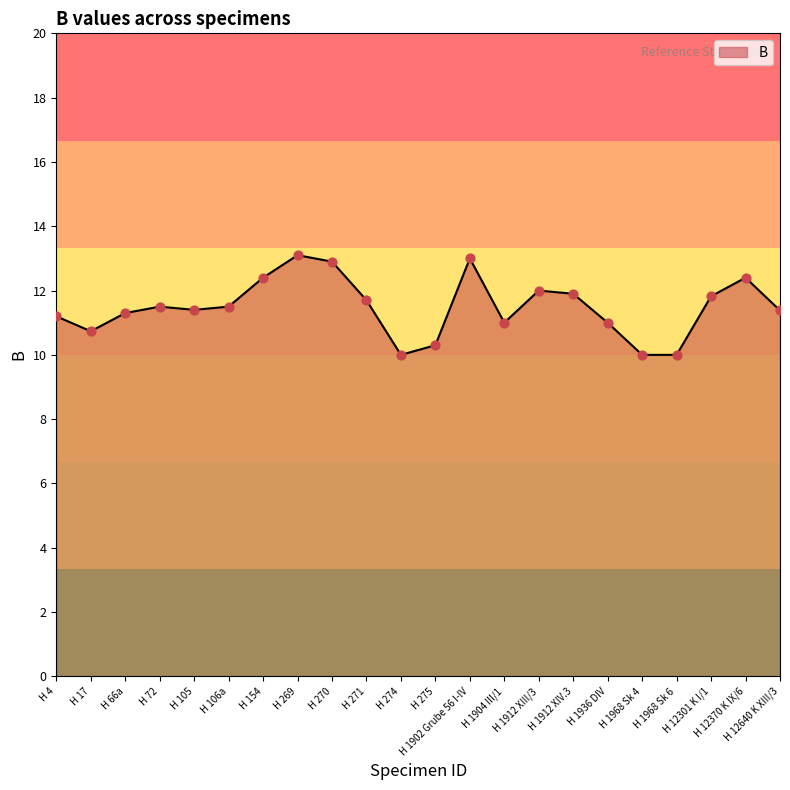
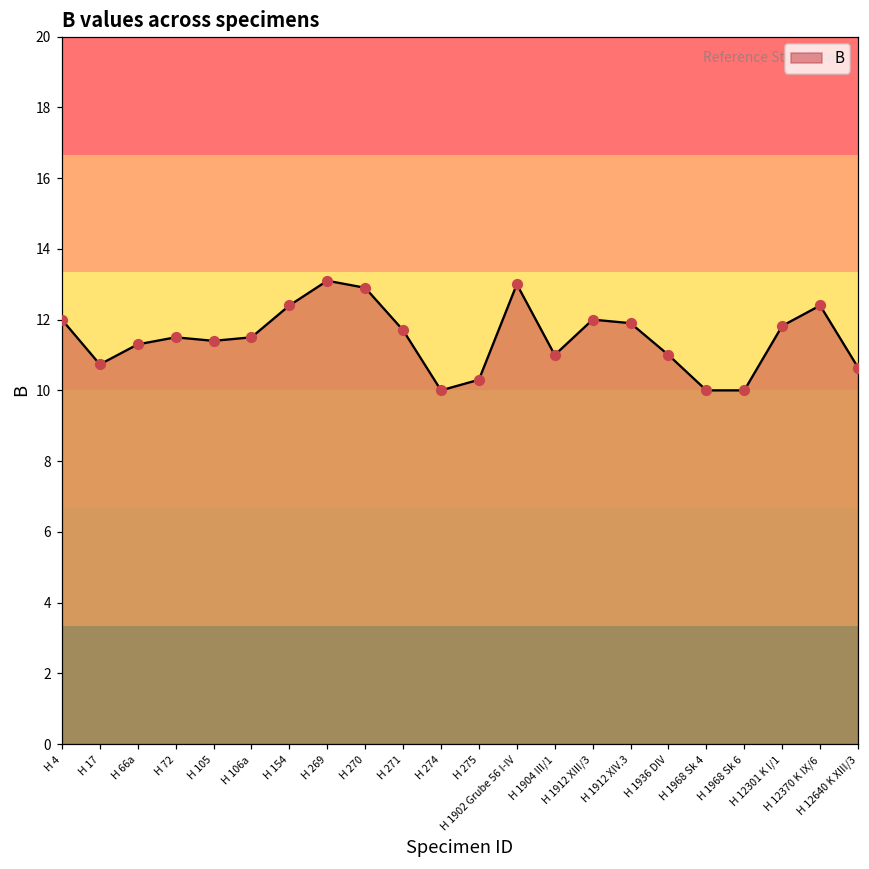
  {
-   "H 4": 11.2,
+   "H 4": 12.0,
    "H 17": 10.7,
    "H 66a": 11.3,
    "H 72": 11.5,
    "H 105": 11.4,
    "H 106a": 11.5,
    "H 154": 12.4,
    "H 269": 13.1,
    "H 270": 12.9,
    "H 271": 11.7,
    "H 274": 10.0,
    "H 275": 10.3,
    "H 1902 Grube 56 I-IV": 13.0,
    "H 1904 III/1": 11.0,
    "H 1912 XIII/3": 12.0,
    "H 1912 XIV.3": 11.9,
    "H 1936 DIV": 11.0,
    "H 1968 Sk 4": 10.0,
    "H 1968 Sk 6": 10.0,
    "H 12301 K I/1": 11.8,
    "H 12370 K IX/6": 12.4,
-   "H 12640 K XIII/3": 11.4
+   "H 12640 K XIII/3": 10.6
  }
